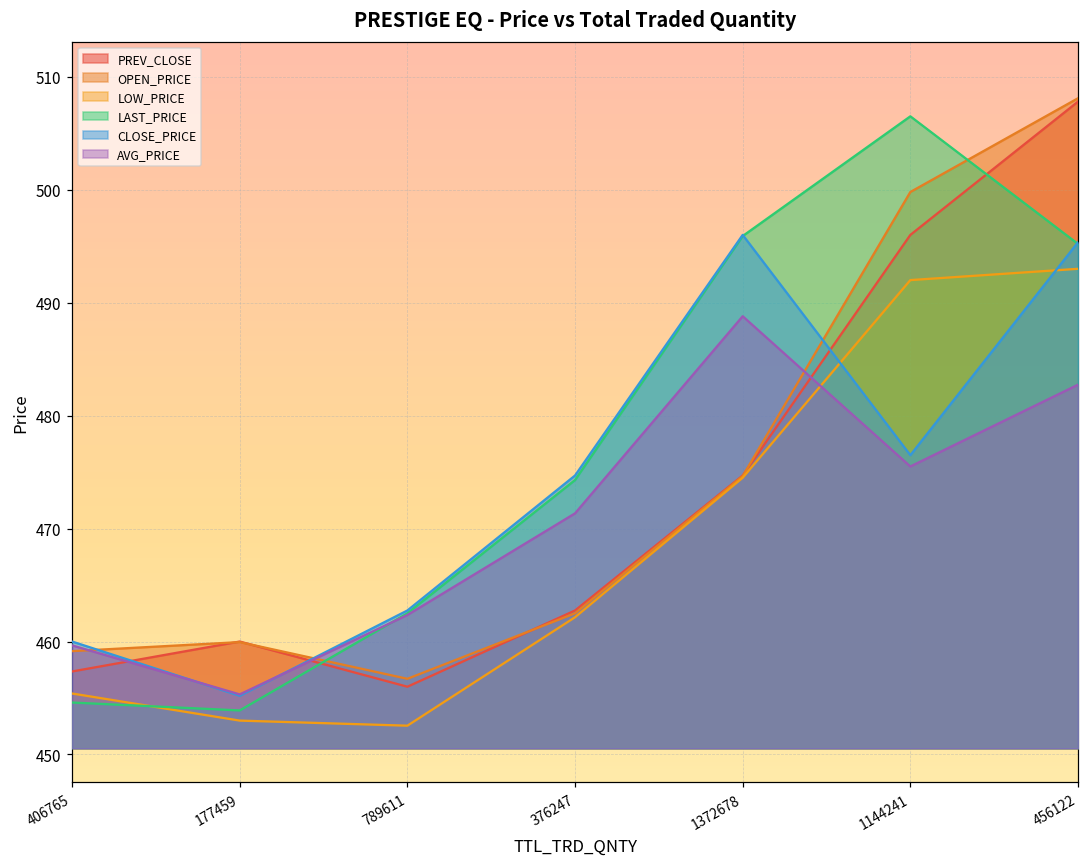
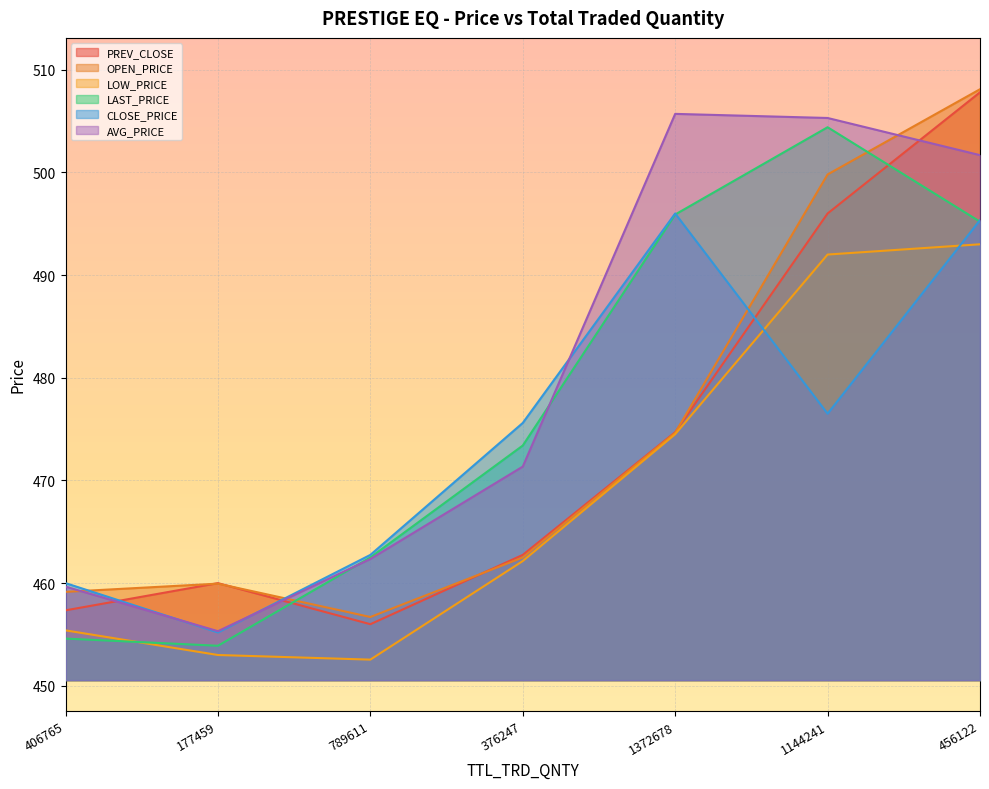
  {
    "LAST_PRICE": {
      "406765": 454.6,
      "177459": 453.9,
-     "376247": 474.3,
-     "1144241": 506.5
+     "376247": 473.4,
+     "1144241": 504.4
    },
    "CLOSE_PRICE": {
      "406765": 460.0,
      "789611": 462.8,
-     "376247": 474.7,
+     "376247": 475.6,
      "1144241": 476.5
    },
    "AVG_PRICE": {
      "406765": 459.7,
      "376247": 471.4,
-     "1372678": 488.8,
-     "1144241": 475.5,
-     "456122": 482.7
+     "1372678": 505.7,
+     "1144241": 505.3,
+     "456122": 501.7
    }
  }
